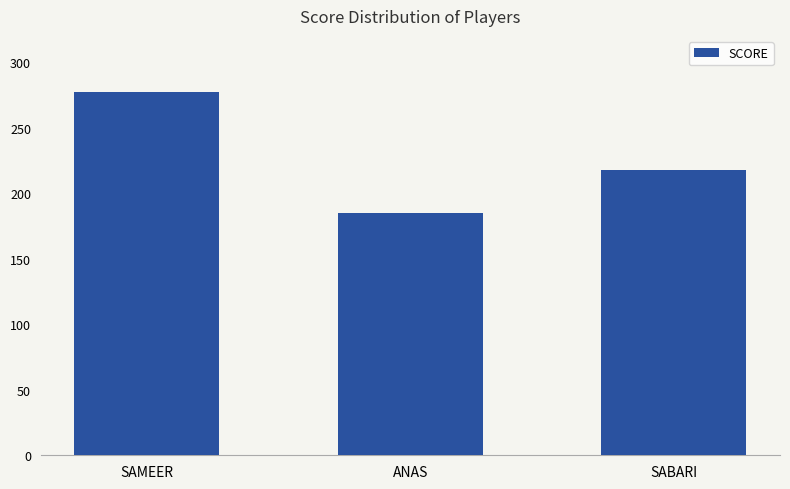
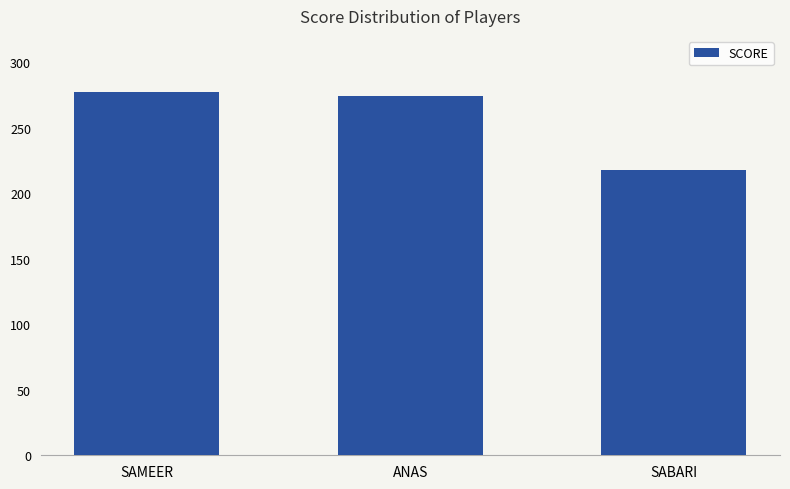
  {
    "SAMEER": 277,
-   "ANAS": 185,
+   "ANAS": 274,
    "SABARI": 218
  }
